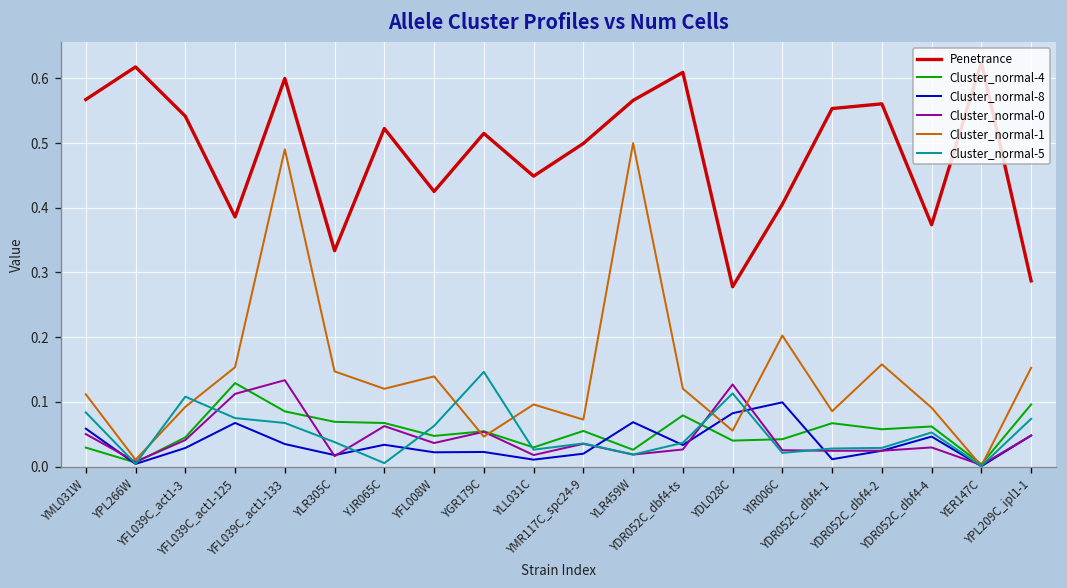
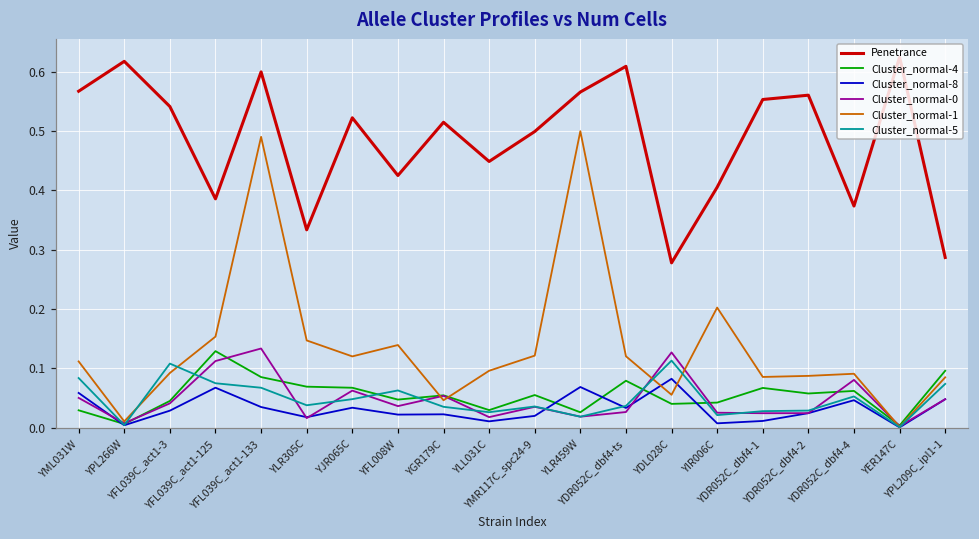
  {
    "Penetrance": {
      "YML031W": 0.57,
      "YPL266W": 0.62,
      "YFL039C_act1-3": 0.54,
      "YFL039C_act1-125": 0.39,
      "YFL039C_act1-133": 0.60,
      "YLR305C": 0.33,
      "YJR065C": 0.52,
      "YFL008W": 0.43,
      "YGR179C": 0.52,
      "YLL031C": 0.45,
      "YMR117C_spc24-9": 0.50,
      "YLR459W": 0.57,
      "YDR052C_dbf4-ts": 0.61,
      "YDL028C": 0.28,
      "YIR006C": 0.41,
      "YDR052C_dbf4-1": 0.55,
      "YDR052C_dbf4-2": 0.56,
      "YDR052C_dbf4-4": 0.37,
      "YPL209C_ipl1-1": 0.29
    },
    "Cluster_normal-4": {
      "YML031W": 0.03,
      "YFL039C_act1-125": 0.13,
      "YFL039C_act1-133": 0.09,
      "YLR305C": 0.07,
      "YJR065C": 0.07,
      "YFL008W": 0.05,
      "YMR117C_spc24-9": 0.06,
      "YLR459W": 0.03,
      "YDR052C_dbf4-ts": 0.08,
      "YDL028C": 0.04,
      "YIR006C": 0.04,
      "YDR052C_dbf4-1": 0.07,
      "YDR052C_dbf4-2": 0.06,
      "YDR052C_dbf4-4": 0.06,
      "YPL209C_ipl1-1": 0.10
    },
    "Cluster_normal-8": {
      "YML031W": 0.06,
      "YFL039C_act1-3": 0.03,
      "YFL039C_act1-125": 0.07,
      "YFL039C_act1-133": 0.03,
      "YJR065C": 0.03,
      "YFL008W": 0.02,
      "YGR179C": 0.02,
      "YLL031C": 0.01,
      "YMR117C_spc24-9": 0.02,
      "YLR459W": 0.07,
      "YDL028C": 0.08,
-     "YIR006C": 0.10,
+     "YIR006C": 0.01,
      "YDR052C_dbf4-1": 0.01,
      "YDR052C_dbf4-4": 0.05
    },
    "Cluster_normal-0": {
      "YML031W": 0.05,
      "YFL039C_act1-125": 0.11,
      "YFL039C_act1-133": 0.13,
      "YJR065C": 0.06,
      "YFL008W": 0.04,
      "YLL031C": 0.02,
      "YDR052C_dbf4-ts": 0.03,
      "YDL028C": 0.13,
-     "YDR052C_dbf4-4": 0.03
+     "YDR052C_dbf4-4": 0.08
    },
    "Cluster_normal-1": {
      "YML031W": 0.11,
      "YFL039C_act1-3": 0.09,
      "YFL039C_act1-125": 0.15,
      "YFL039C_act1-133": 0.49,
      "YLR305C": 0.15,
      "YJR065C": 0.12,
      "YFL008W": 0.14,
      "YGR179C": 0.05,
      "YLL031C": 0.10,
-     "YMR117C_spc24-9": 0.07,
+     "YMR117C_spc24-9": 0.12,
      "YLR459W": 0.50,
      "YDR052C_dbf4-ts": 0.12,
      "YDL028C": 0.06,
      "YIR006C": 0.20,
      "YDR052C_dbf4-1": 0.09,
-     "YDR052C_dbf4-2": 0.16,
+     "YDR052C_dbf4-2": 0.09,
      "YDR052C_dbf4-4": 0.09,
-     "YPL209C_ipl1-1": 0.15
+     "YPL209C_ipl1-1": 0.08
    },
    "Cluster_normal-5": {
      "YML031W": 0.08,
      "YFL039C_act1-3": 0.11,
      "YFL039C_act1-125": 0.07,
      "YFL039C_act1-133": 0.07,
      "YLR305C": 0.04,
-     "YJR065C": 0.01,
+     "YJR065C": 0.05,
      "YFL008W": 0.06,
-     "YGR179C": 0.15,
+     "YGR179C": 0.04,
      "YDL028C": 0.11,
      "YDR052C_dbf4-4": 0.05,
      "YPL209C_ipl1-1": 0.07
    }
  }
